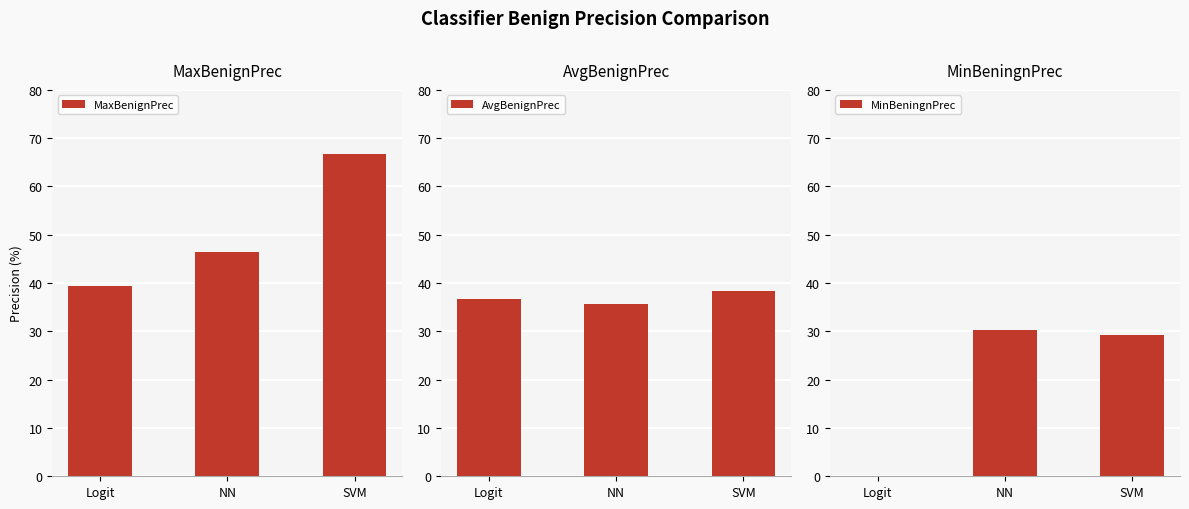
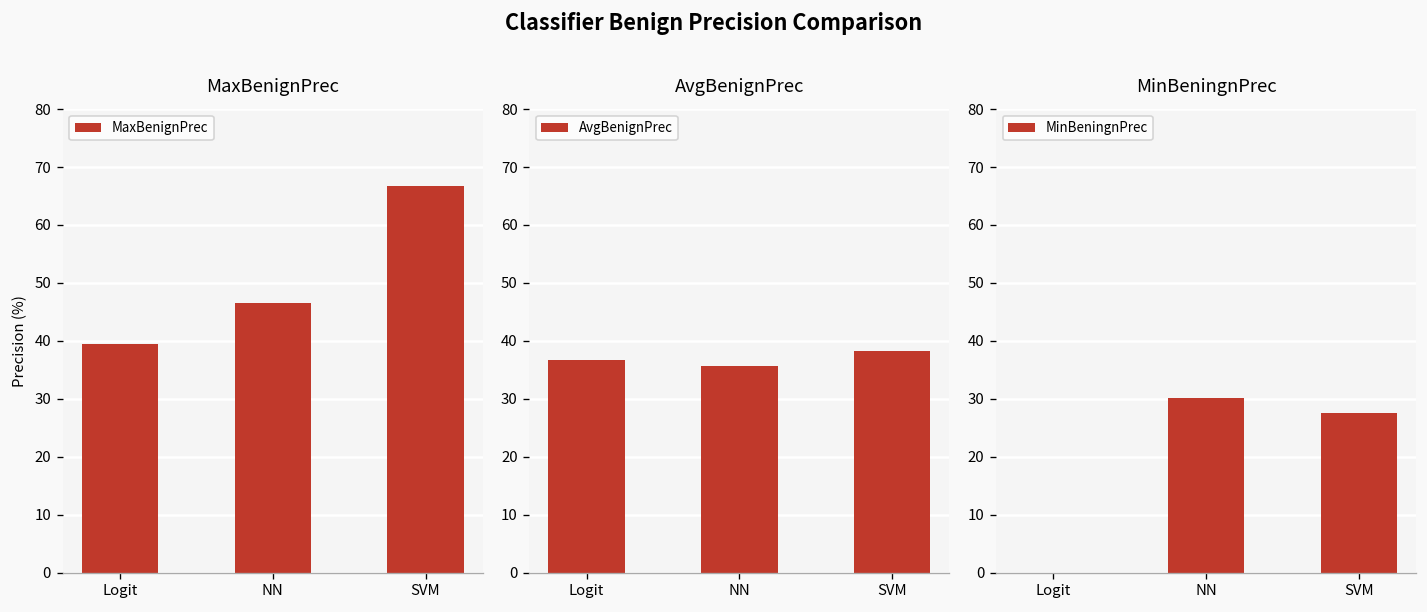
  {
    "MaxBenignPrec": {
      "Logit": 39,
      "NN": 46,
      "SVM": 67
    },
    "AvgBenignPrec": {
      "Logit": 37,
      "NN": 36,
      "SVM": 38
    },
    "MinBeningnPrec": {
      "Logit": 0,
      "NN": 30,
-     "SVM": 29
+     "SVM": 28
    }
  }
